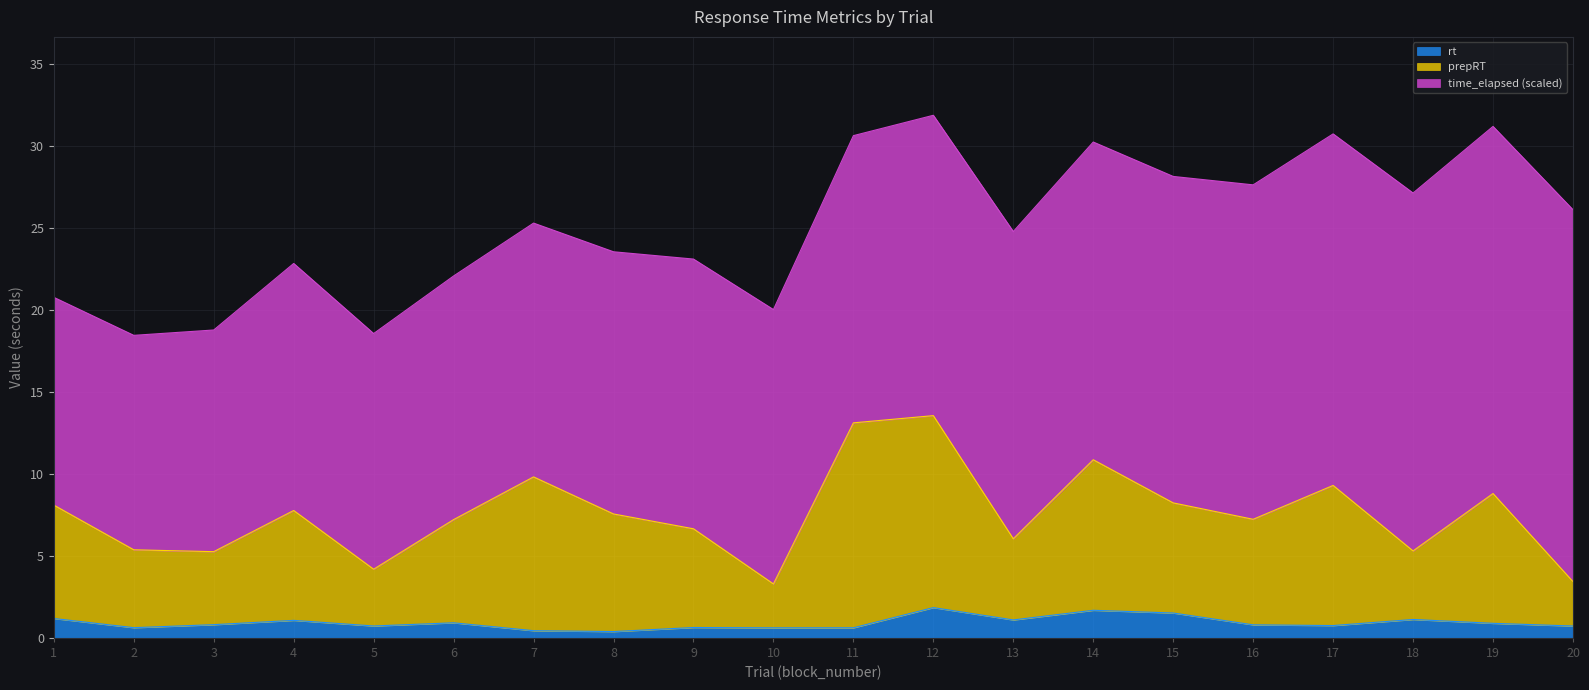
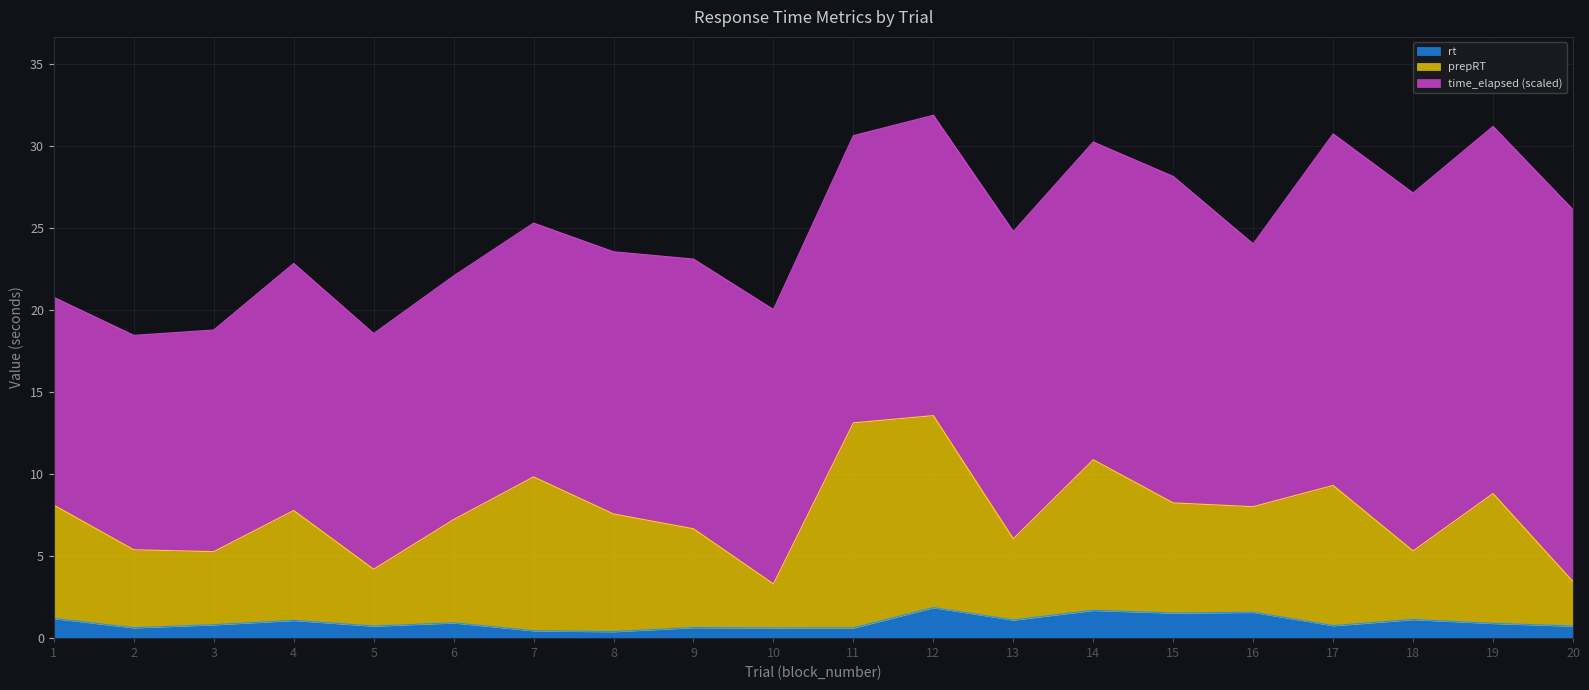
  {
    "rt": {
      "1": 1.2,
      "2": 0.6,
      "3": 0.8,
      "4": 1.1,
      "5": 0.7,
      "6": 0.9,
      "7": 0.4,
      "8": 0.4,
      "9": 0.6,
      "10": 0.6,
      "11": 0.6,
      "12": 1.8,
      "13": 1.1,
      "14": 1.7,
      "15": 1.5,
-     "16": 0.8,
+     "16": 1.6,
      "17": 0.8,
      "18": 1.1,
      "19": 0.9,
      "20": 0.7
    },
    "prepRT": {
      "1": 6.9,
      "2": 4.8,
      "3": 4.5,
      "4": 6.7,
      "5": 3.5,
      "6": 6.3,
      "7": 9.4,
      "8": 7.2,
      "9": 6.0,
      "10": 2.7,
      "11": 12.5,
      "12": 11.7,
      "13": 5.0,
      "14": 9.2,
      "15": 6.7,
      "16": 6.4,
      "17": 8.5,
      "18": 4.2,
      "19": 7.9,
      "20": 2.7
    },
    "time_elapsed (scaled)": {
      "1": 12.7,
      "2": 13.1,
      "3": 13.5,
      "4": 15.1,
      "5": 14.4,
      "6": 14.9,
      "7": 15.5,
      "8": 16.0,
      "9": 16.5,
      "10": 16.7,
      "11": 17.5,
      "12": 18.3,
      "13": 18.7,
      "14": 19.4,
      "15": 19.9,
-     "16": 20.4,
+     "16": 16.0,
      "17": 21.4,
      "18": 21.8,
      "19": 22.4,
      "20": 22.7
    }
  }
